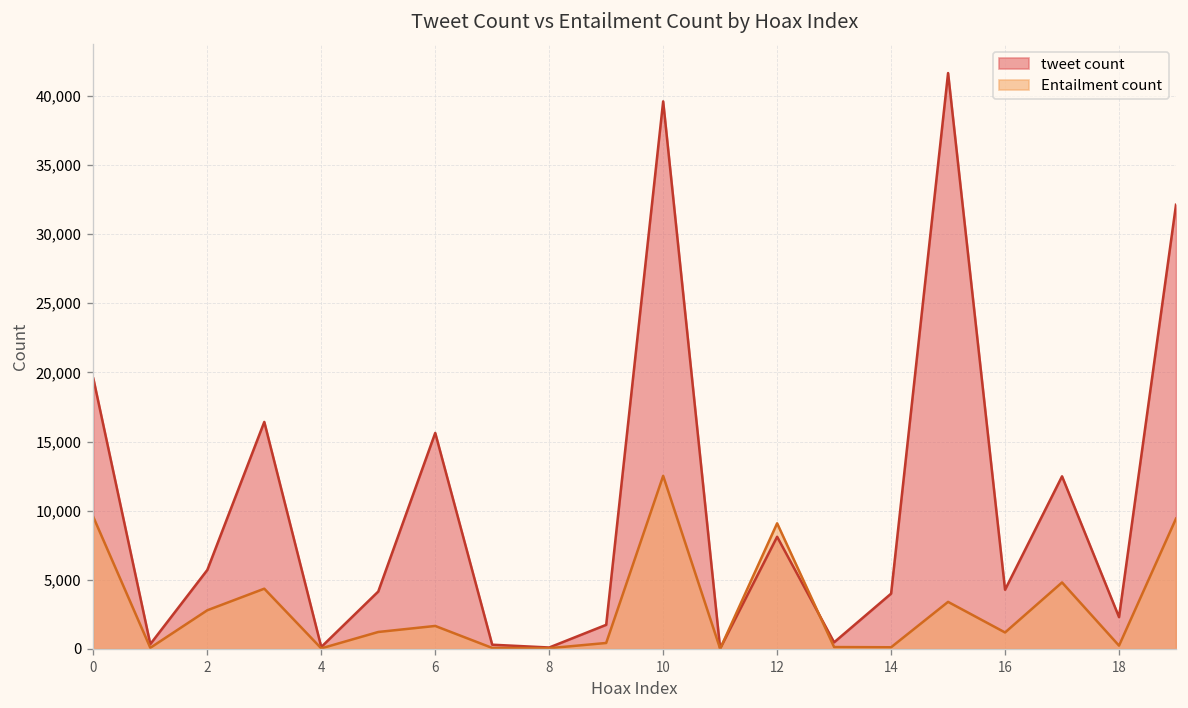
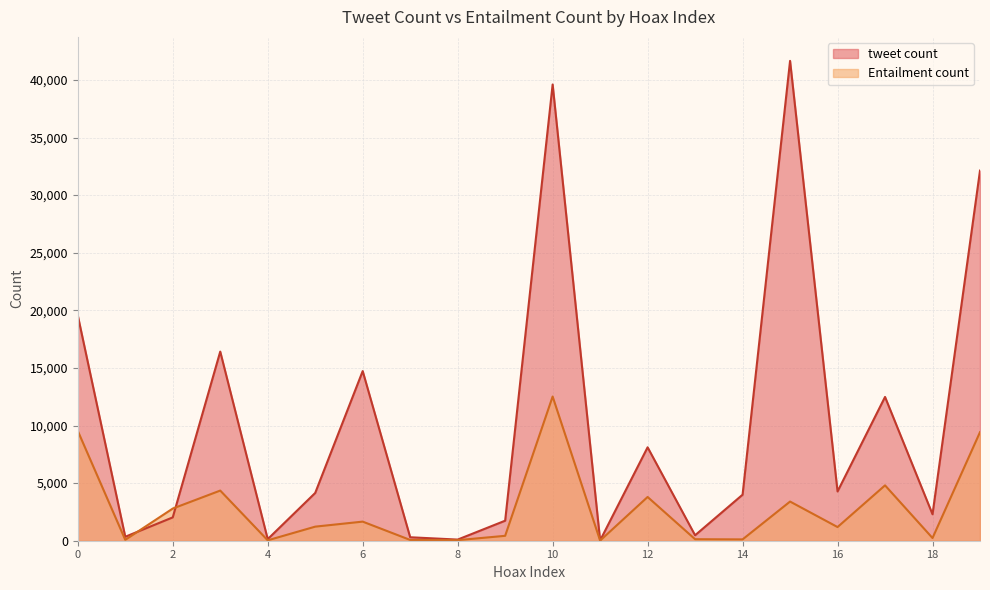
  {
    "tweet count": {
      "0": "19,600",
-     "2": "5,700",
-     "6": "15,600",
+     "2": "2,000",
+     "6": "14,700",
      "10": "39,600",
      "12": "8,100",
      "14": "4,000",
      "16": "4,300",
      "18": "2,300"
    },
    "Entailment count": {
      "0": "9,500",
      "2": "2,800",
      "6": "1,700",
      "10": "12,500",
-     "12": "9,100",
+     "12": "3,800",
      "14": "100",
      "16": "1,200",
      "18": "200"
    }
  }
